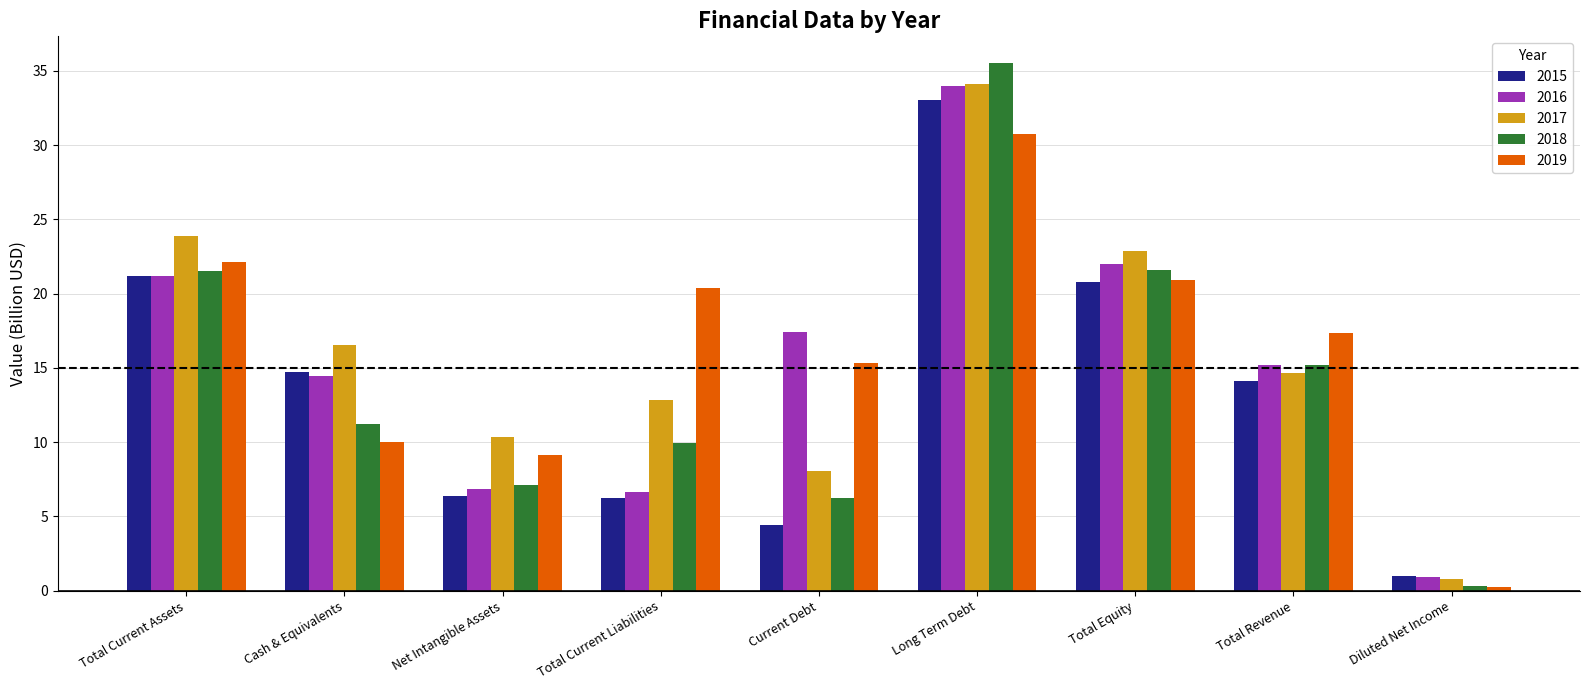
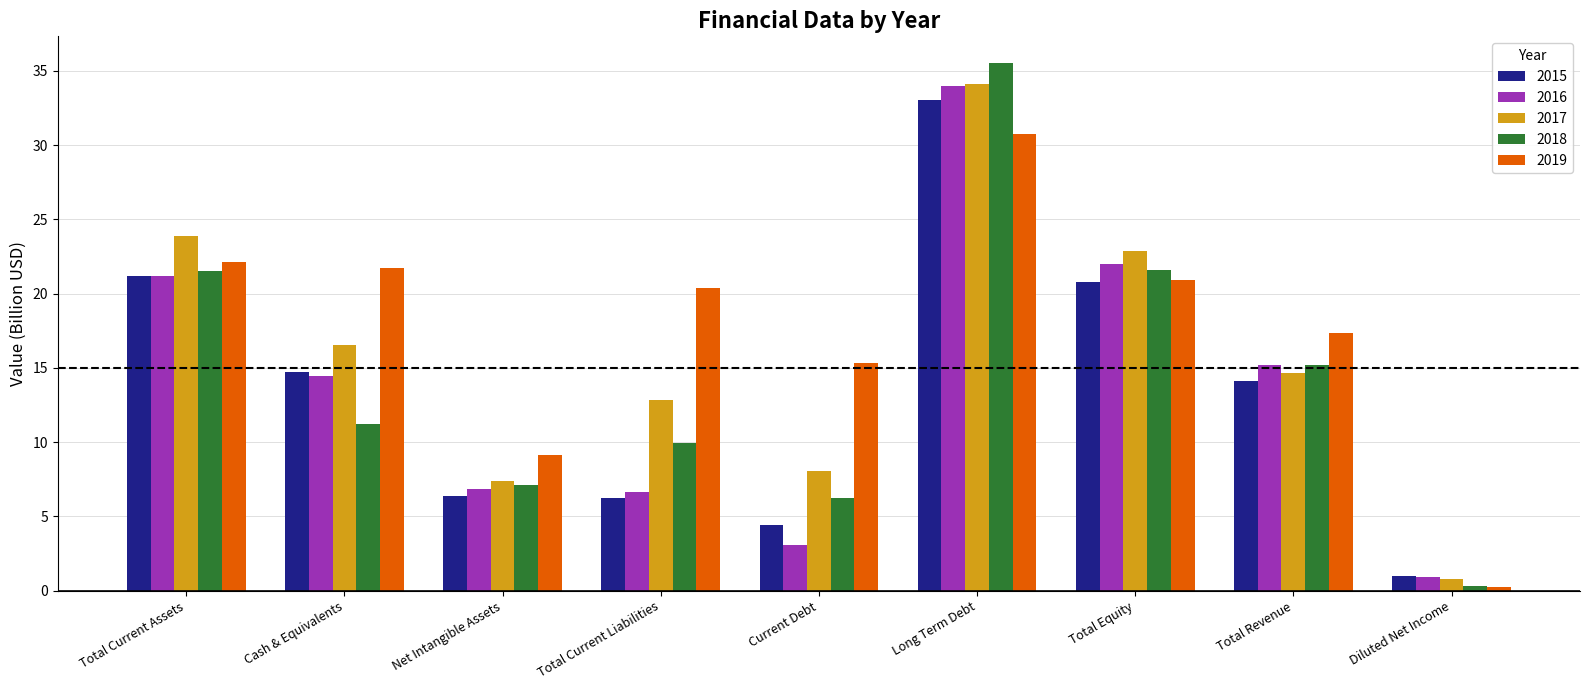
  {
    "2015": {
      "Total Current Assets": 21.2,
      "Cash & Equivalents": 14.7,
      "Net Intangible Assets": 6.4,
      "Total Current Liabilities": 6.3,
      "Current Debt": 4.4,
      "Long Term Debt": 33.1,
      "Total Equity": 20.8,
      "Total Revenue": 14.1,
      "Diluted Net Income": 1.0
    },
    "2016": {
      "Total Current Assets": 21.2,
      "Cash & Equivalents": 14.5,
      "Net Intangible Assets": 6.8,
      "Total Current Liabilities": 6.7,
-     "Current Debt": 17.4,
+     "Current Debt": 3.1,
      "Long Term Debt": 34.0,
      "Total Equity": 22.0,
      "Total Revenue": 15.2,
      "Diluted Net Income": 0.9
    },
    "2017": {
      "Total Current Assets": 23.9,
      "Cash & Equivalents": 16.6,
-     "Net Intangible Assets": 10.4,
+     "Net Intangible Assets": 7.4,
      "Total Current Liabilities": 12.9,
      "Current Debt": 8.0,
      "Long Term Debt": 34.1,
      "Total Equity": 22.8,
      "Total Revenue": 14.7,
      "Diluted Net Income": 0.8
    },
    "2018": {
      "Total Current Assets": 21.5,
      "Cash & Equivalents": 11.2,
      "Net Intangible Assets": 7.1,
      "Total Current Liabilities": 9.9,
      "Current Debt": 6.2,
      "Long Term Debt": 35.5,
      "Total Equity": 21.6,
      "Total Revenue": 15.2,
      "Diluted Net Income": 0.3
    },
    "2019": {
      "Total Current Assets": 22.2,
-     "Cash & Equivalents": 10.0,
+     "Cash & Equivalents": 21.7,
      "Net Intangible Assets": 9.2,
      "Total Current Liabilities": 20.4,
      "Current Debt": 15.4,
      "Long Term Debt": 30.7,
      "Total Equity": 20.9,
      "Total Revenue": 17.4,
      "Diluted Net Income": 0.2
    }
  }
